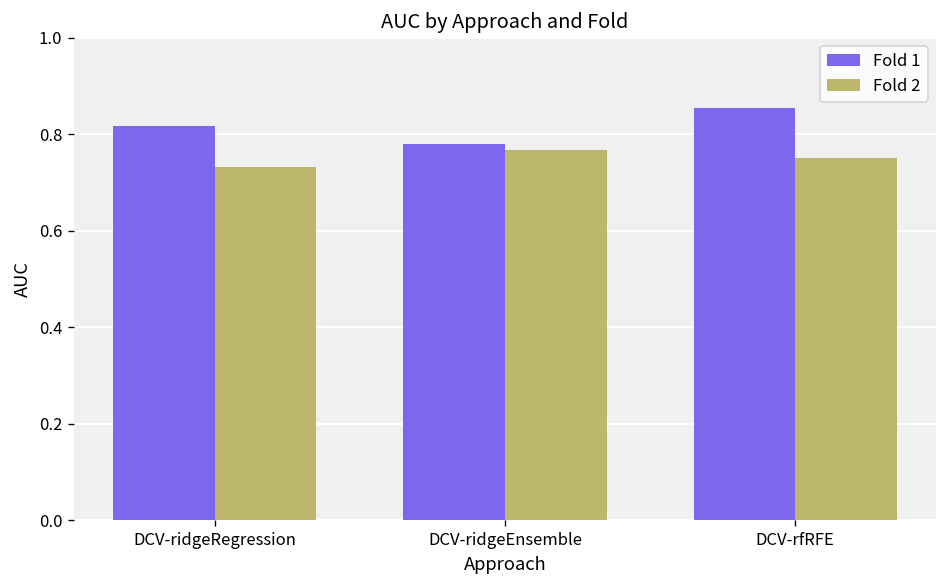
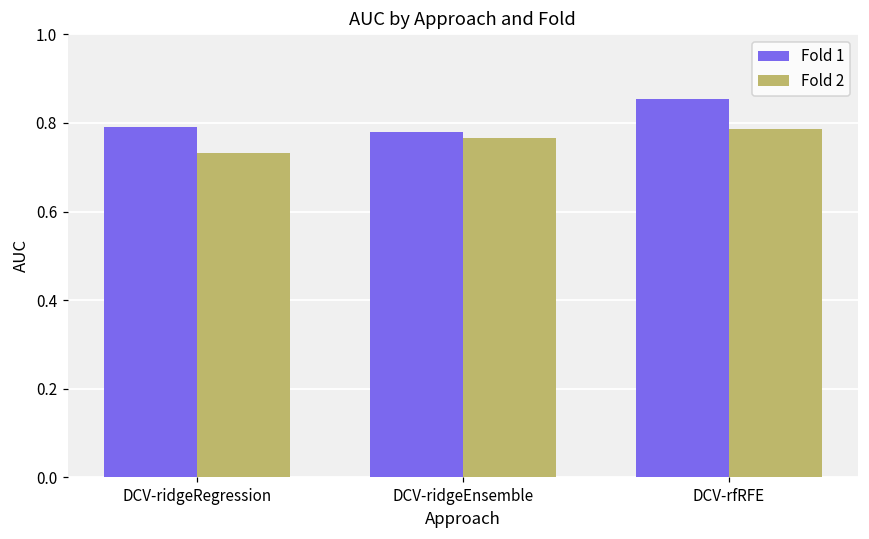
  {
    "Fold 1": {
-     "DCV-ridgeRegression": 0.82,
+     "DCV-ridgeRegression": 0.79,
      "DCV-ridgeEnsemble": 0.78,
      "DCV-rfRFE": 0.85
    },
    "Fold 2": {
      "DCV-ridgeRegression": 0.73,
      "DCV-ridgeEnsemble": 0.77,
-     "DCV-rfRFE": 0.75
+     "DCV-rfRFE": 0.79
    }
  }
